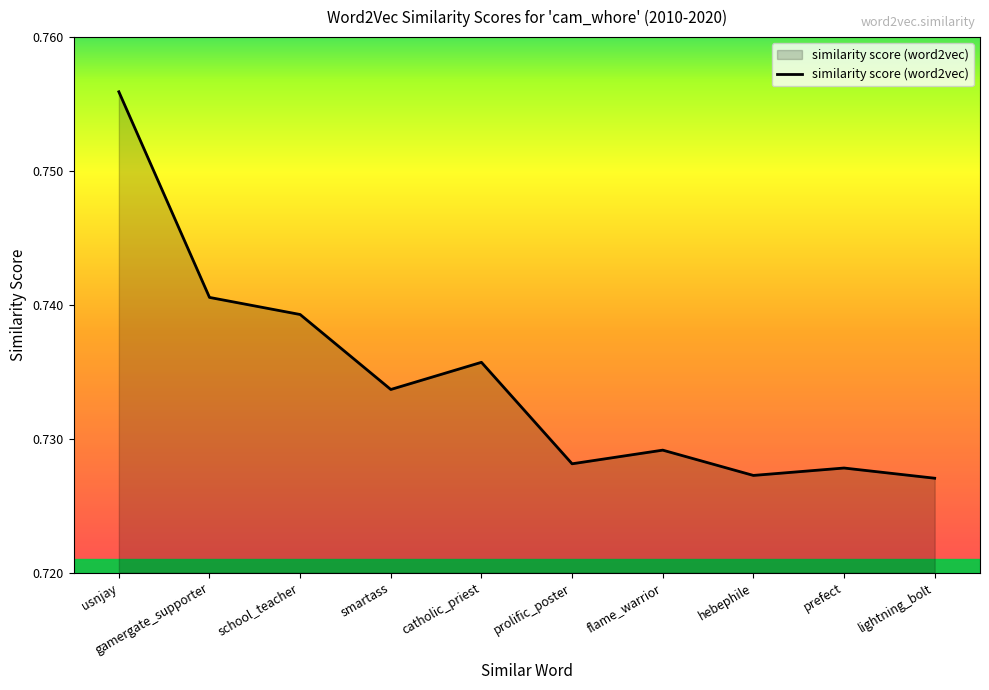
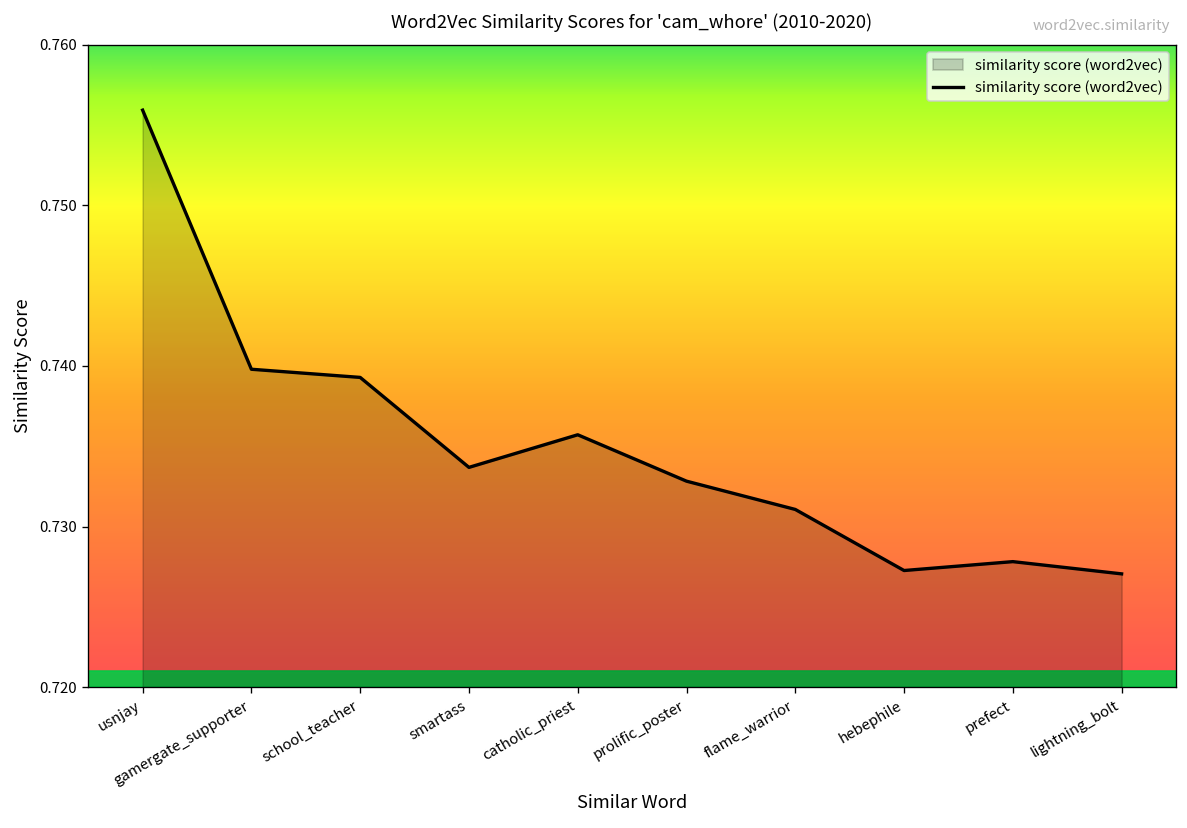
  {
    "usnjay": 0.7559,
-   "gamergate_supporter": 0.7406,
+   "gamergate_supporter": 0.7398,
    "school_teacher": 0.7393,
    "smartass": 0.7337,
    "catholic_priest": 0.7357,
-   "prolific_poster": 0.7281,
-   "flame_warrior": 0.7292,
+   "prolific_poster": 0.7328,
+   "flame_warrior": 0.7311,
    "hebephile": 0.7273,
    "prefect": 0.7278,
    "lightning_bolt": 0.7271
  }
